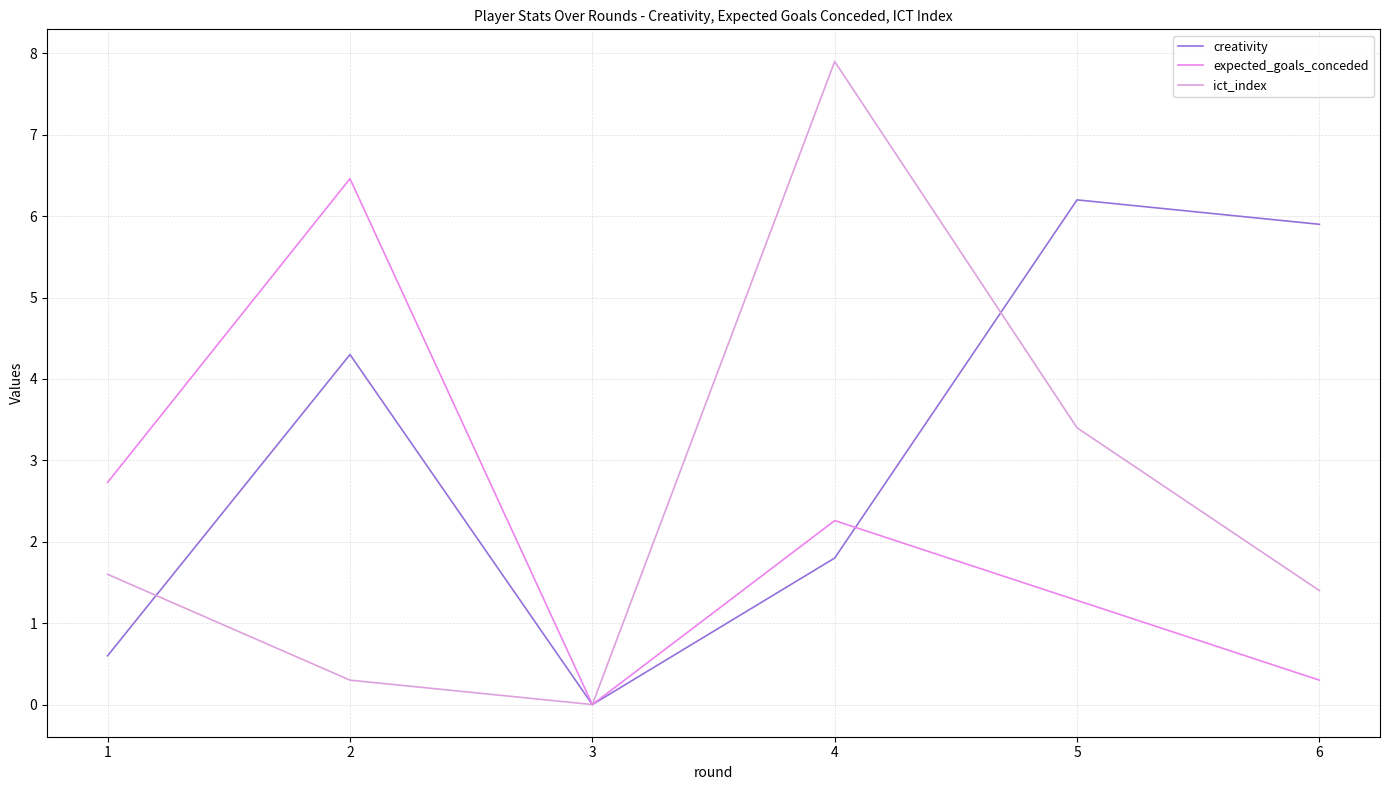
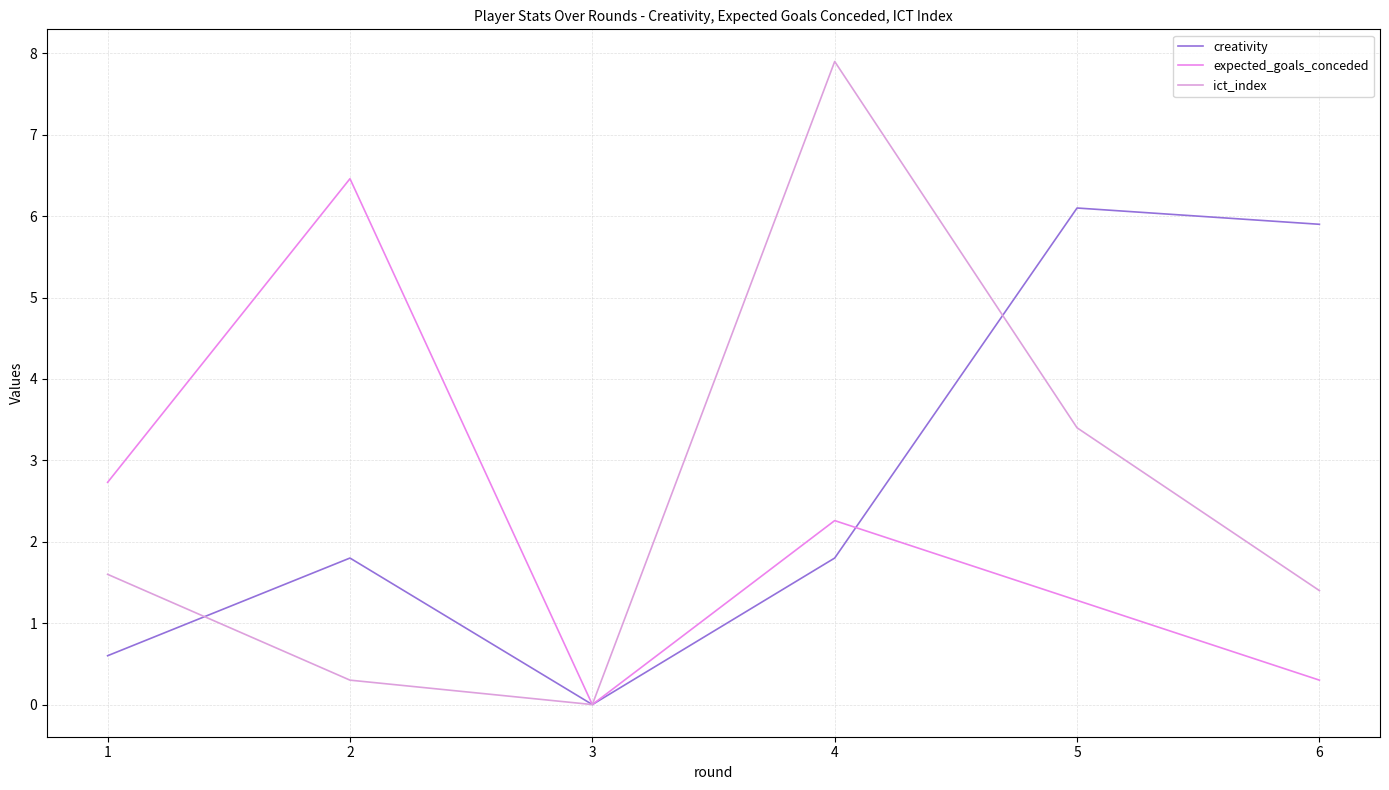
  {
    "creativity": {
      "1": 0.6,
-     "2": 4.3,
+     "2": 1.8,
      "4": 1.8,
-     "5": 6.2,
+     "5": 6.1,
      "6": 5.9
    }
  }
